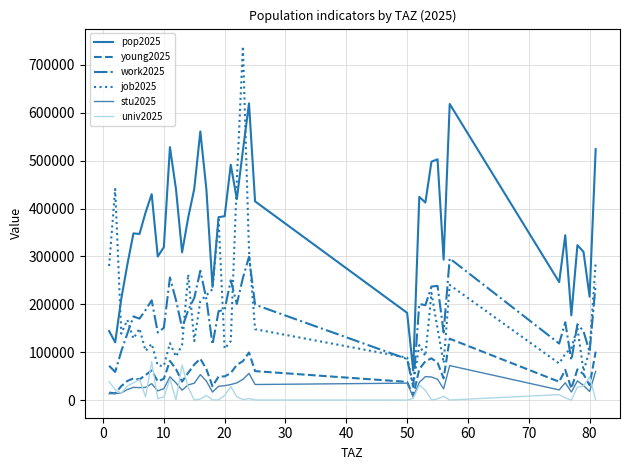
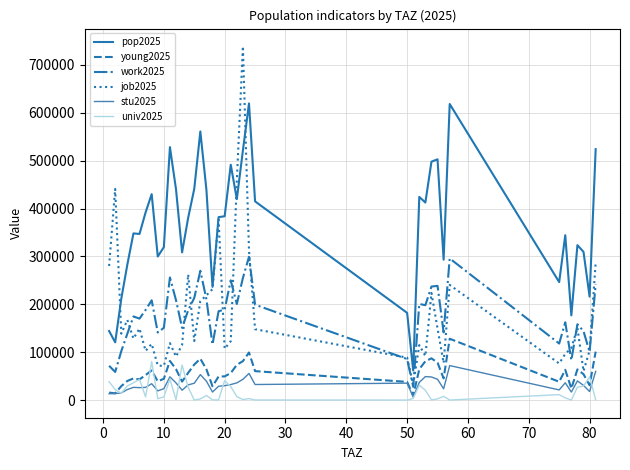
  {
    "univ2025": {
      "10": 10000,
-     "20": 10000,
+     "20": 40000,
      "50": 0,
      "80": 50000
    }
  }
